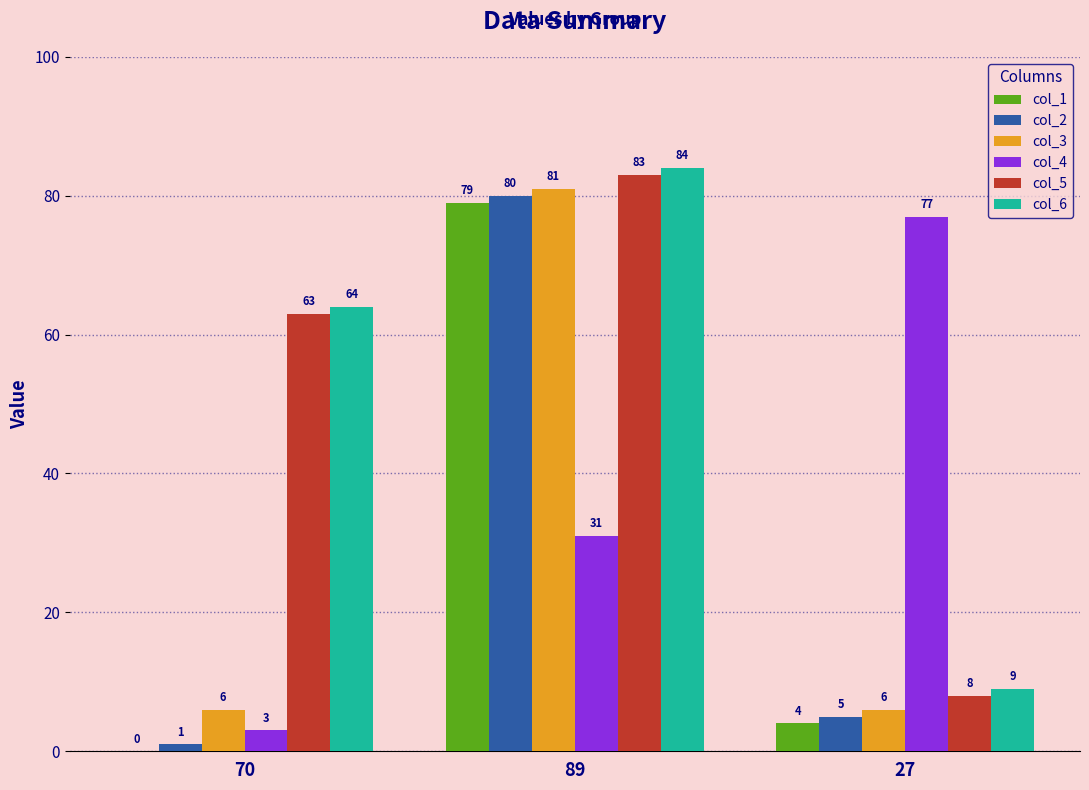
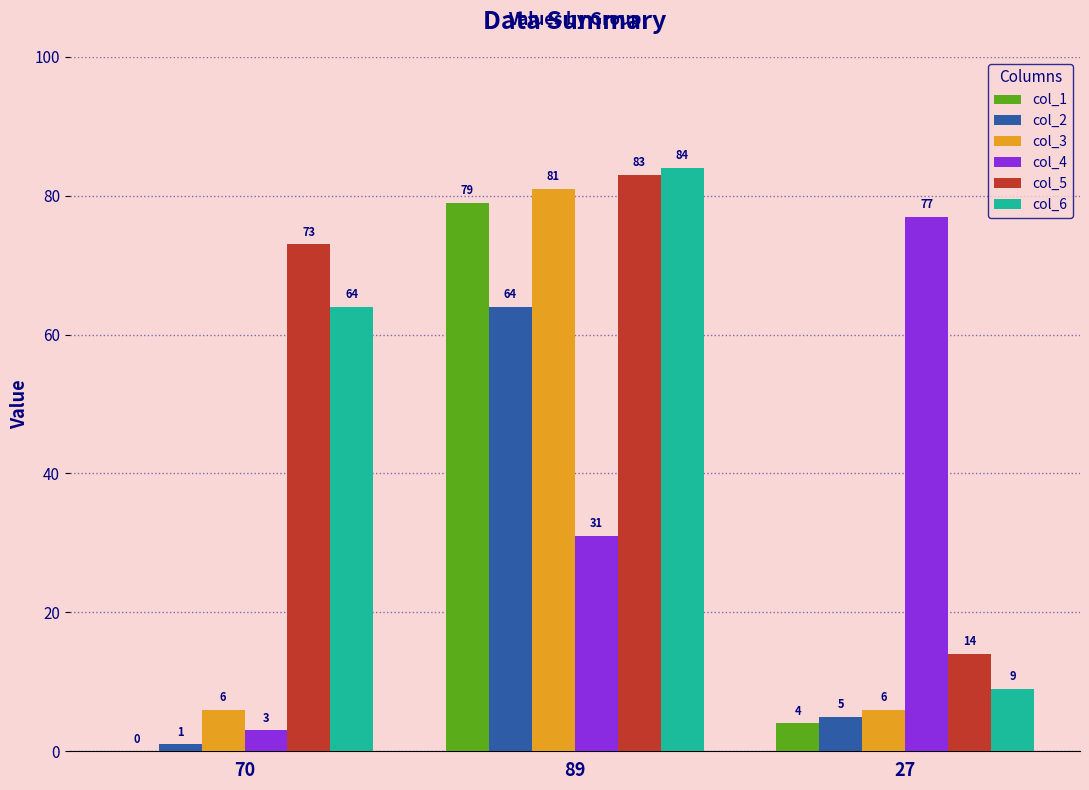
  {
    "col_1": {
      "70": 0,
      "89": 79,
      "27": 4
    },
    "col_2": {
      "70": 1,
-     "89": 80,
+     "89": 64,
      "27": 5
    },
    "col_3": {
      "70": 6,
      "89": 81,
      "27": 6
    },
    "col_4": {
      "70": 3,
      "89": 31,
      "27": 77
    },
    "col_5": {
-     "70": 63,
+     "70": 73,
      "89": 83,
-     "27": 8
+     "27": 14
    },
    "col_6": {
      "70": 64,
      "89": 84,
      "27": 9
    }
  }
